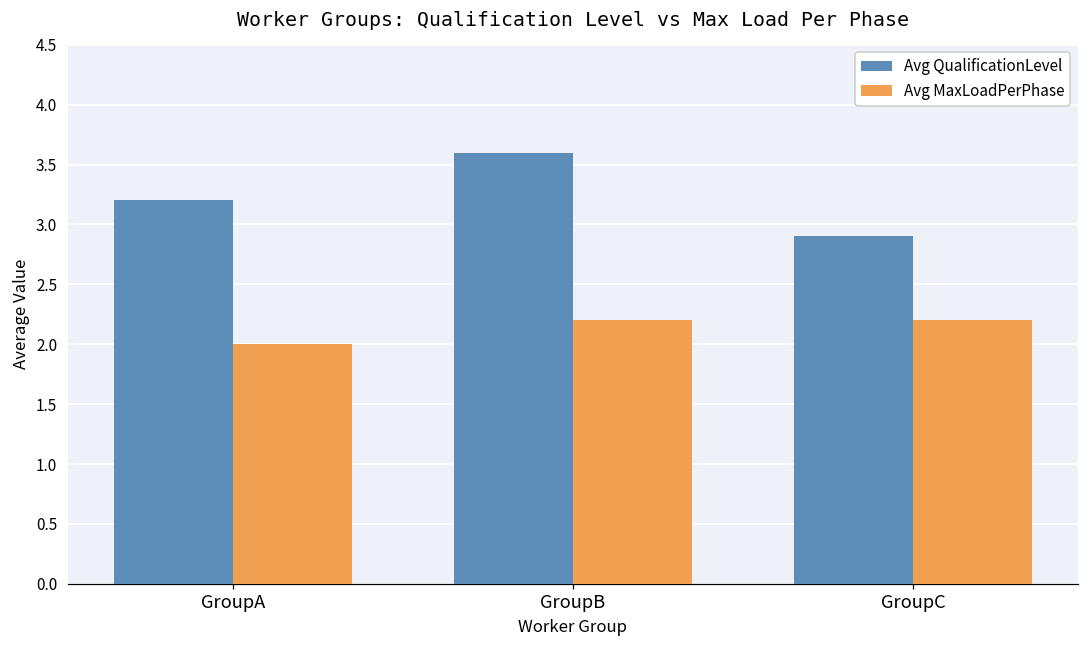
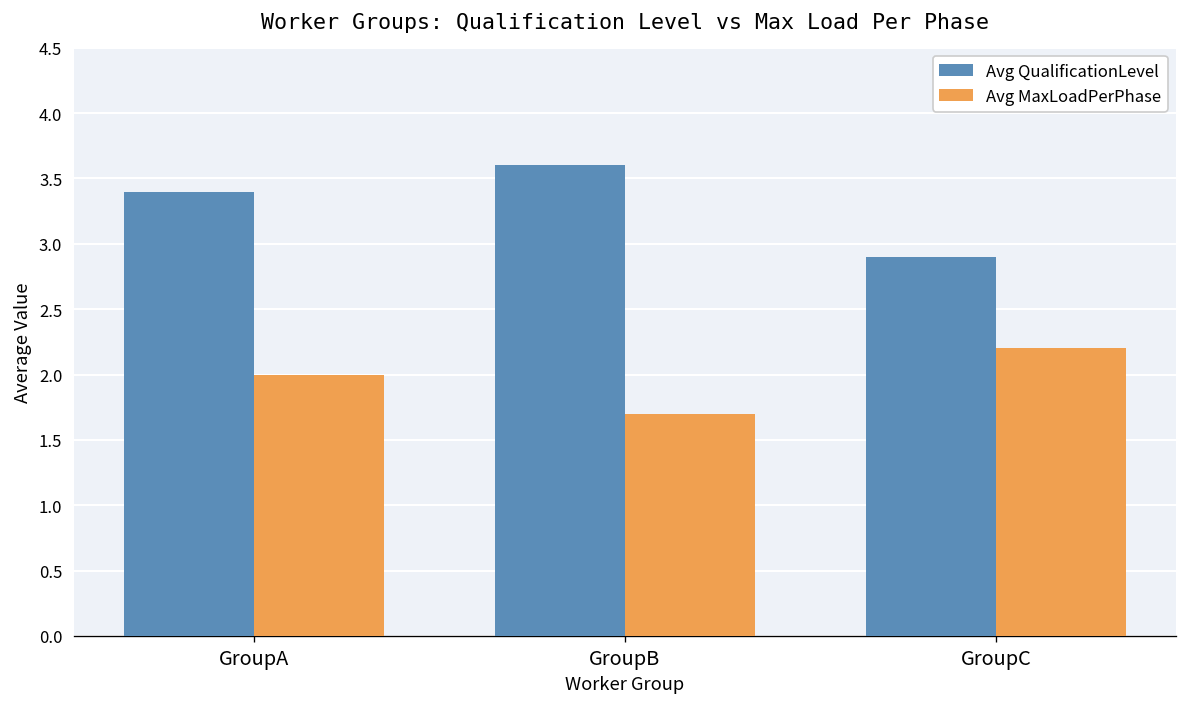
  {
    "Avg QualificationLevel": {
-     "GroupA": 3.2,
+     "GroupA": 3.4,
      "GroupB": 3.6,
      "GroupC": 2.9
    },
    "Avg MaxLoadPerPhase": {
      "GroupA": 2.0,
-     "GroupB": 2.2,
+     "GroupB": 1.7,
      "GroupC": 2.2
    }
  }
